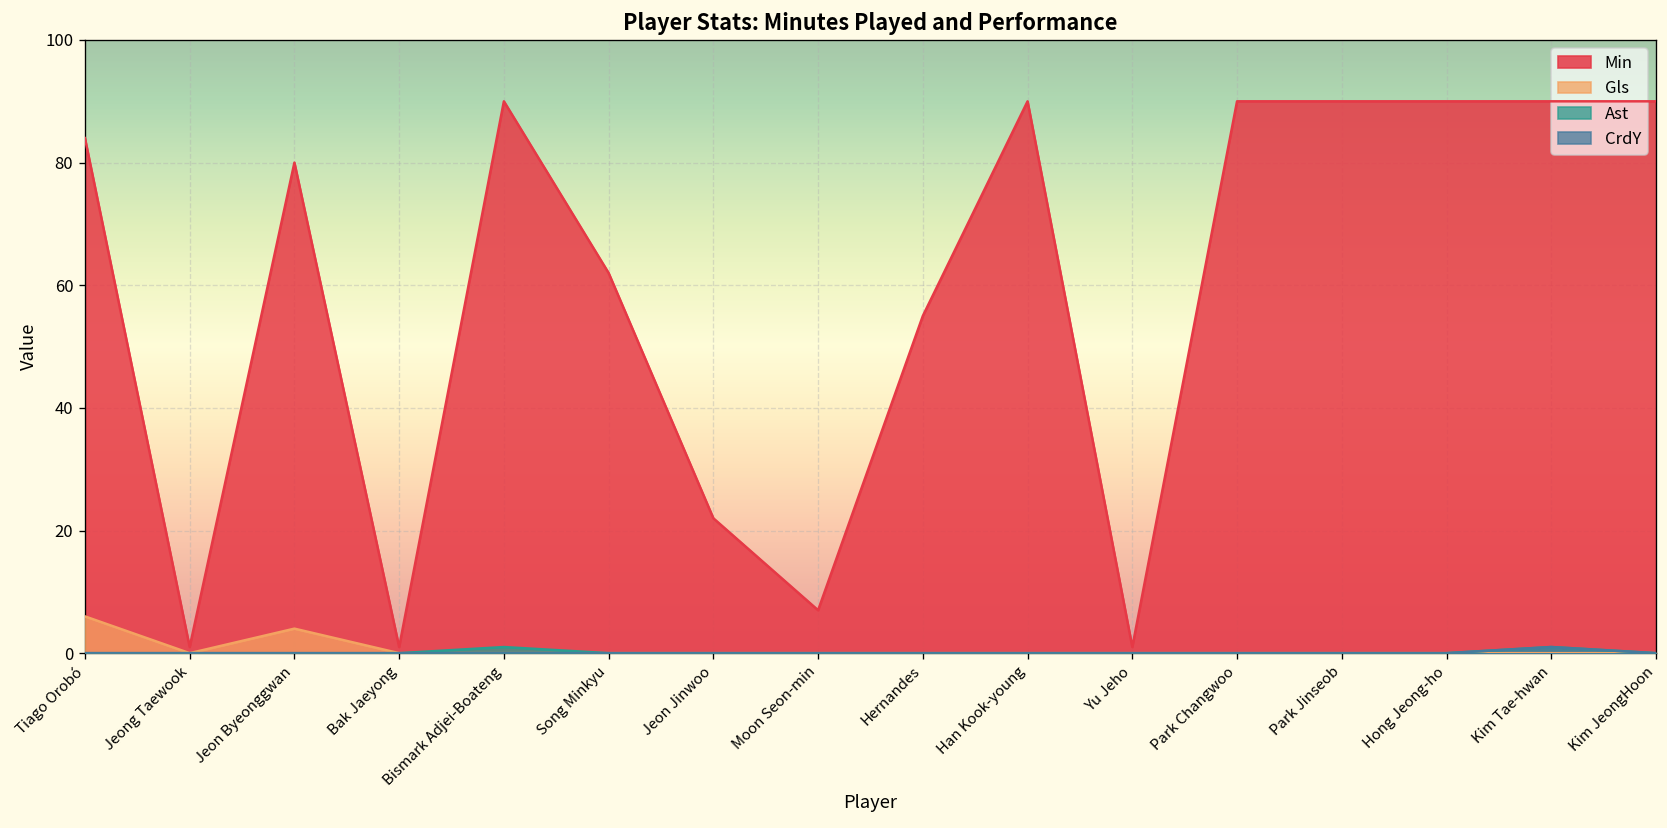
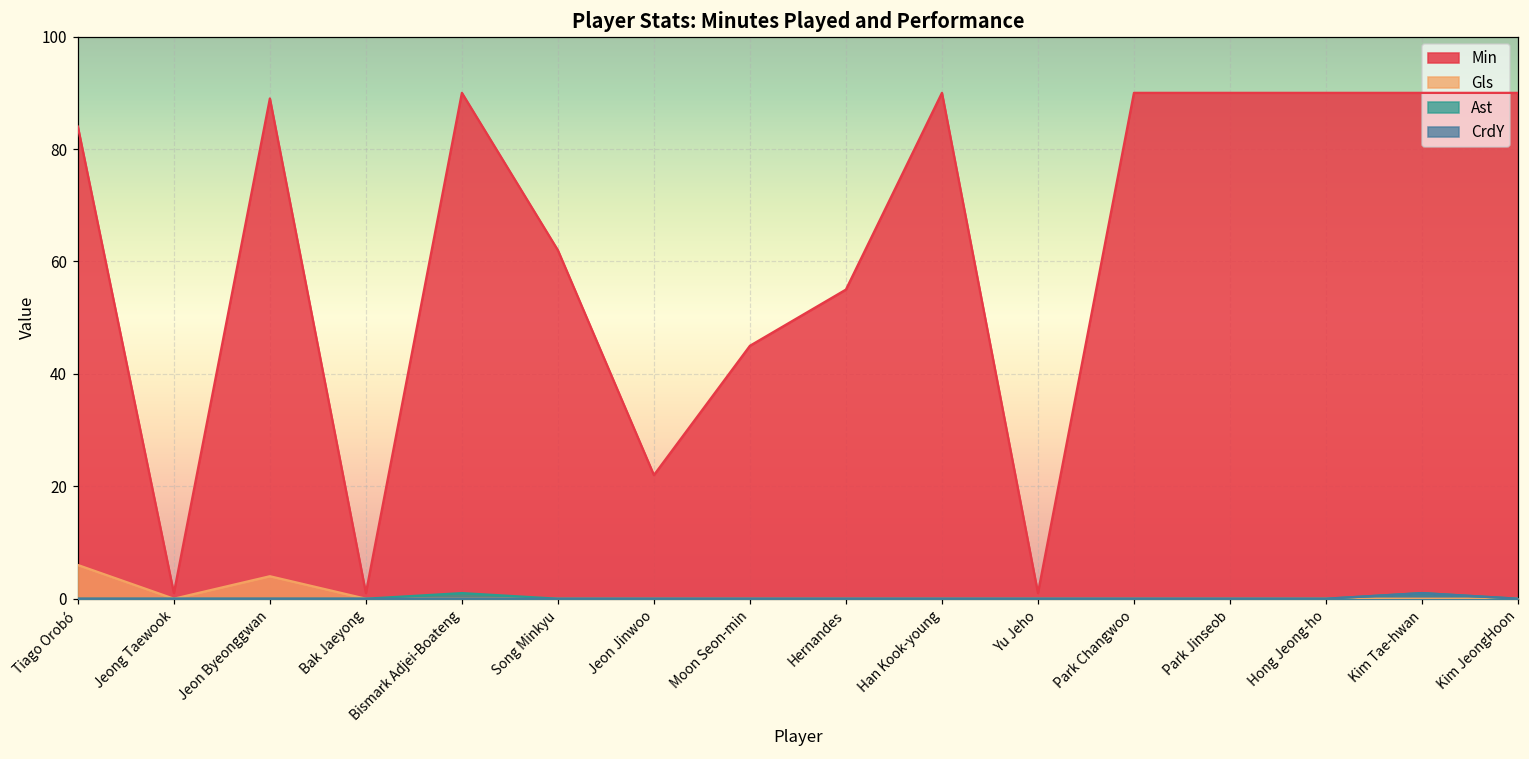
  {
    "Min": {
      "Tiago Orobó": 84,
      "Jeong Taewook": 1,
-     "Jeon Byeonggwan": 80,
+     "Jeon Byeonggwan": 89,
      "Bak Jaeyong": 1,
      "Bismark Adjei-Boateng": 90,
      "Song Minkyu": 62,
      "Jeon Jinwoo": 22,
-     "Moon Seon-min": 7,
+     "Moon Seon-min": 45,
      "Hernandes": 55,
      "Han Kook-young": 90,
      "Yu Jeho": 1,
      "Park Changwoo": 90,
      "Park Jinseob": 90,
      "Hong Jeong-ho": 90,
      "Kim Tae-hwan": 90,
      "Kim JeongHoon": 90
    },
    "Gls": {
      "Tiago Orobó": 6,
      "Jeon Byeonggwan": 4,
      "Kim Tae-hwan": 0
    }
  }
